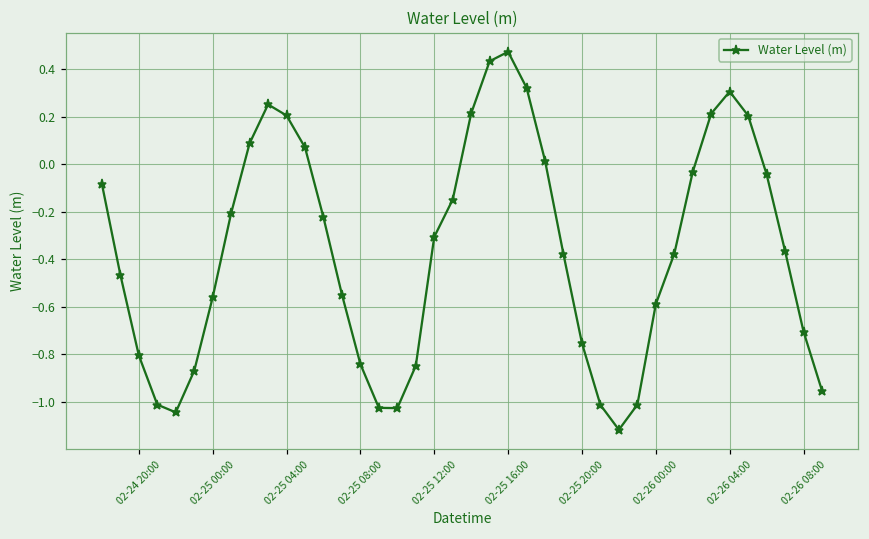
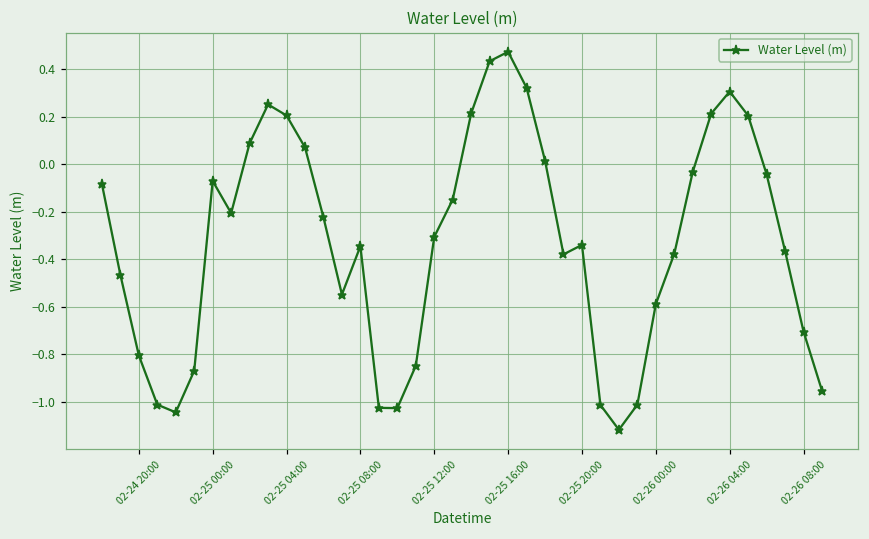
  {
    "02-24 20:00": -0.80,
-   "02-25 00:00": -0.56,
+   "02-25 00:00": -0.07,
    "02-25 04:00": 0.20,
-   "02-25 08:00": -0.84,
+   "02-25 08:00": -0.34,
    "02-25 12:00": -0.31,
    "02-25 16:00": 0.47,
-   "02-25 20:00": -0.75,
+   "02-25 20:00": -0.34,
    "02-26 00:00": -0.59,
    "02-26 04:00": 0.30,
    "02-26 08:00": -0.70
  }
